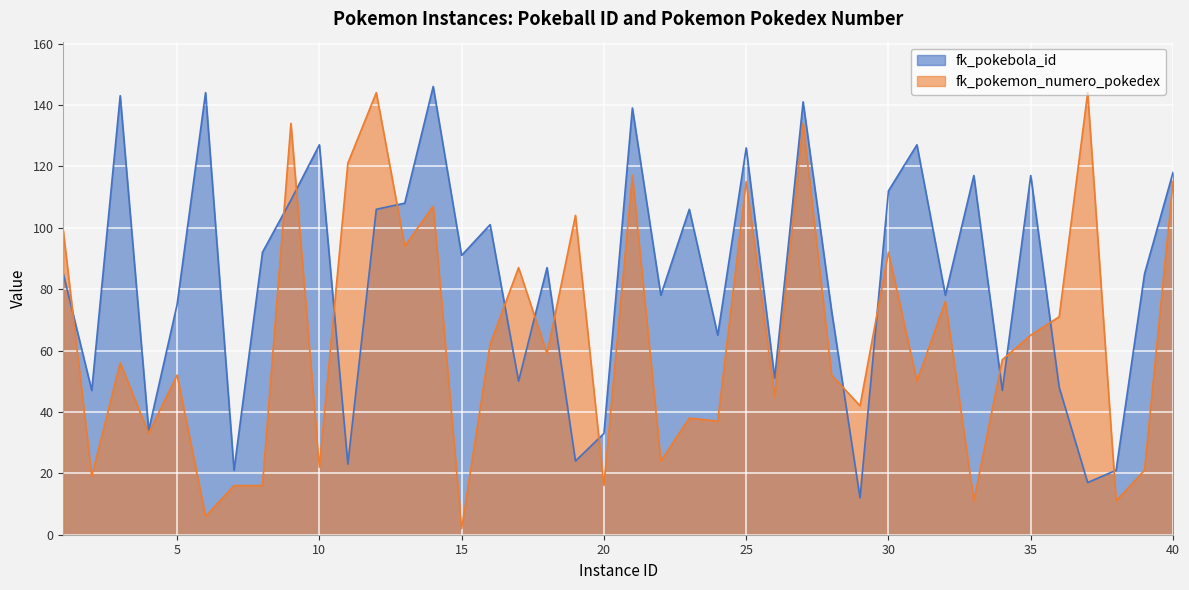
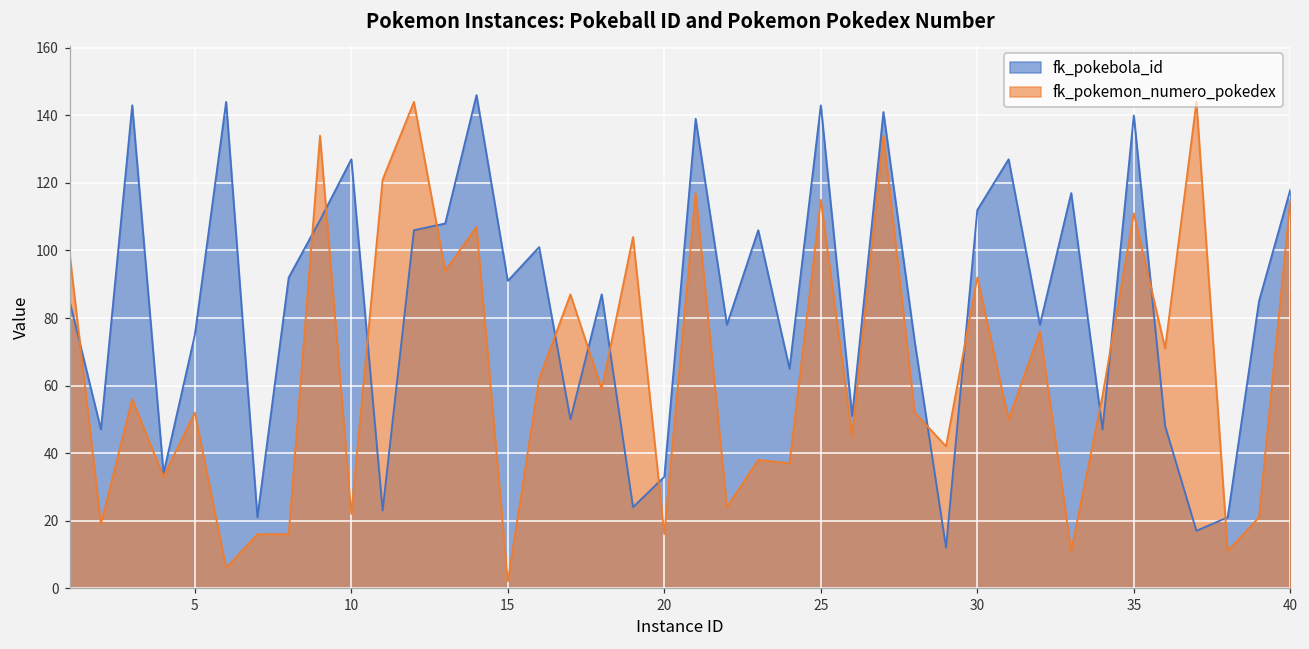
  {
    "fk_pokebola_id": {
      "5": 75,
      "10": 127,
      "15": 91,
      "20": 33,
-     "25": 126,
+     "25": 143,
      "30": 112,
-     "35": 117,
+     "35": 140,
      "40": 118
    },
    "fk_pokemon_numero_pokedex": {
      "5": 52,
      "10": 22,
      "15": 2,
      "20": 16,
      "25": 115,
      "30": 92,
-     "35": 65,
+     "35": 111,
      "40": 115
    }
  }
